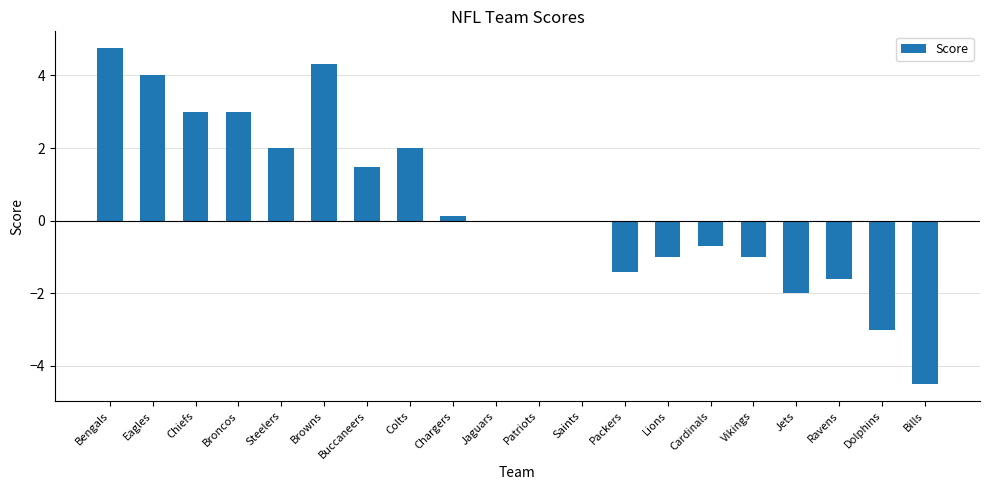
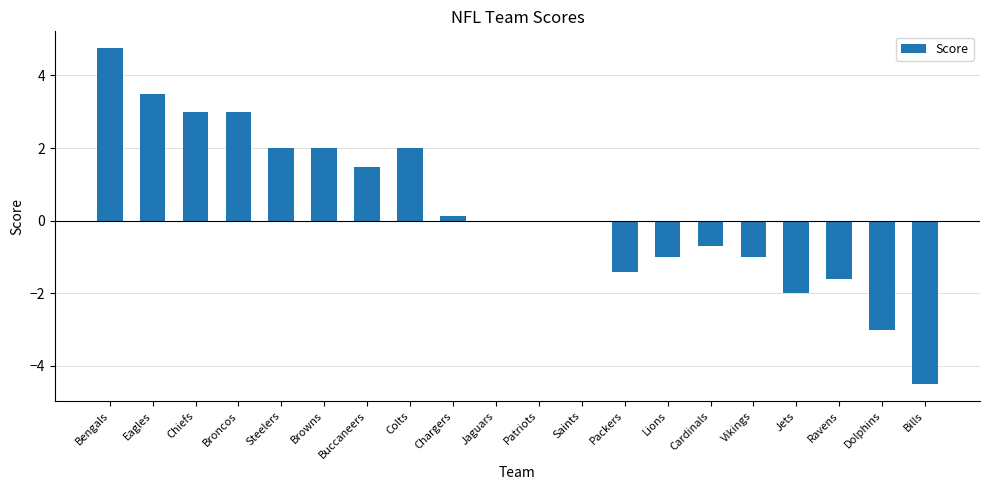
  {
    "Bengals": 4.8,
-   "Eagles": 4.0,
+   "Eagles": 3.5,
    "Chiefs": 3.0,
    "Broncos": 3.0,
    "Steelers": 2.0,
-   "Browns": 4.3,
+   "Browns": 2.0,
    "Buccaneers": 1.5,
    "Colts": 2.0,
    "Chargers": 0.1,
    "Jaguars": 0.0,
    "Patriots": 0.0,
    "Saints": 0.0,
    "Packers": -1.4,
    "Lions": -1.0,
    "Cardinals": -0.7,
    "Vikings": -1.0,
    "Jets": -2.0,
    "Ravens": -1.6,
    "Dolphins": -3.0,
    "Bills": -4.5
  }
